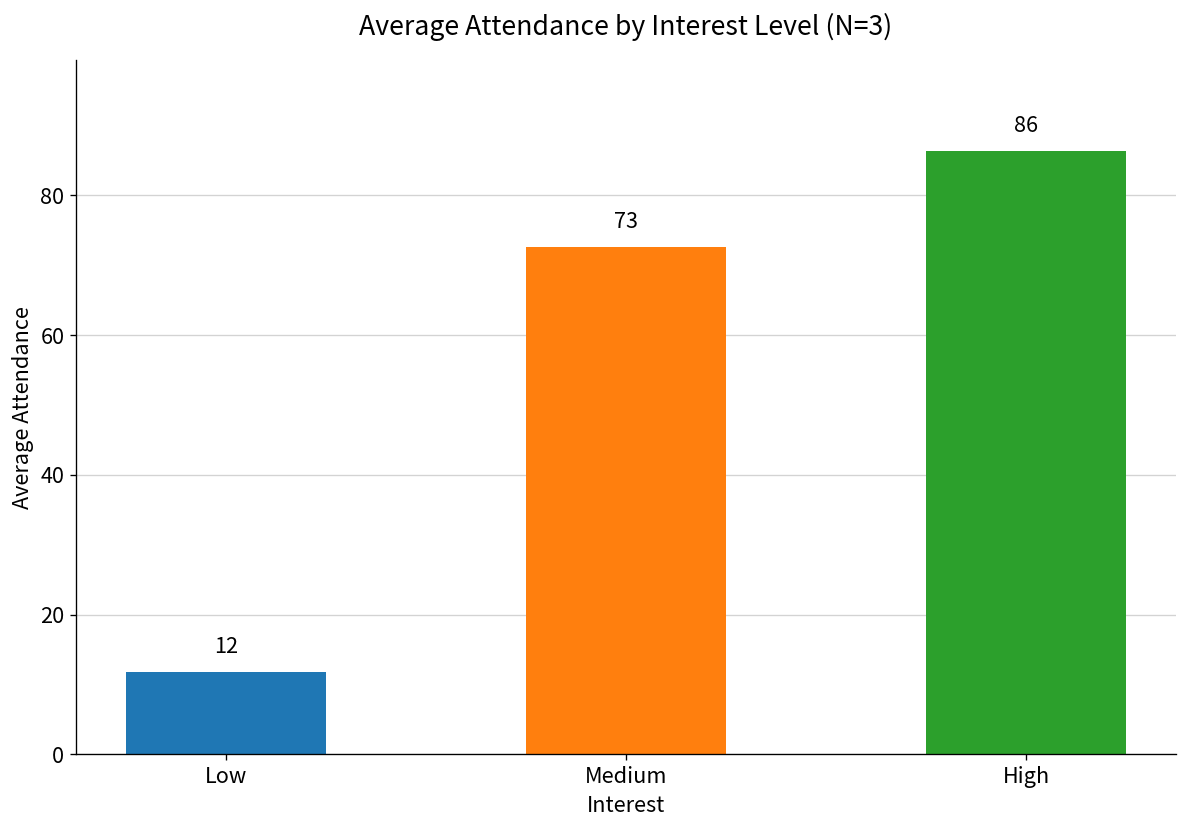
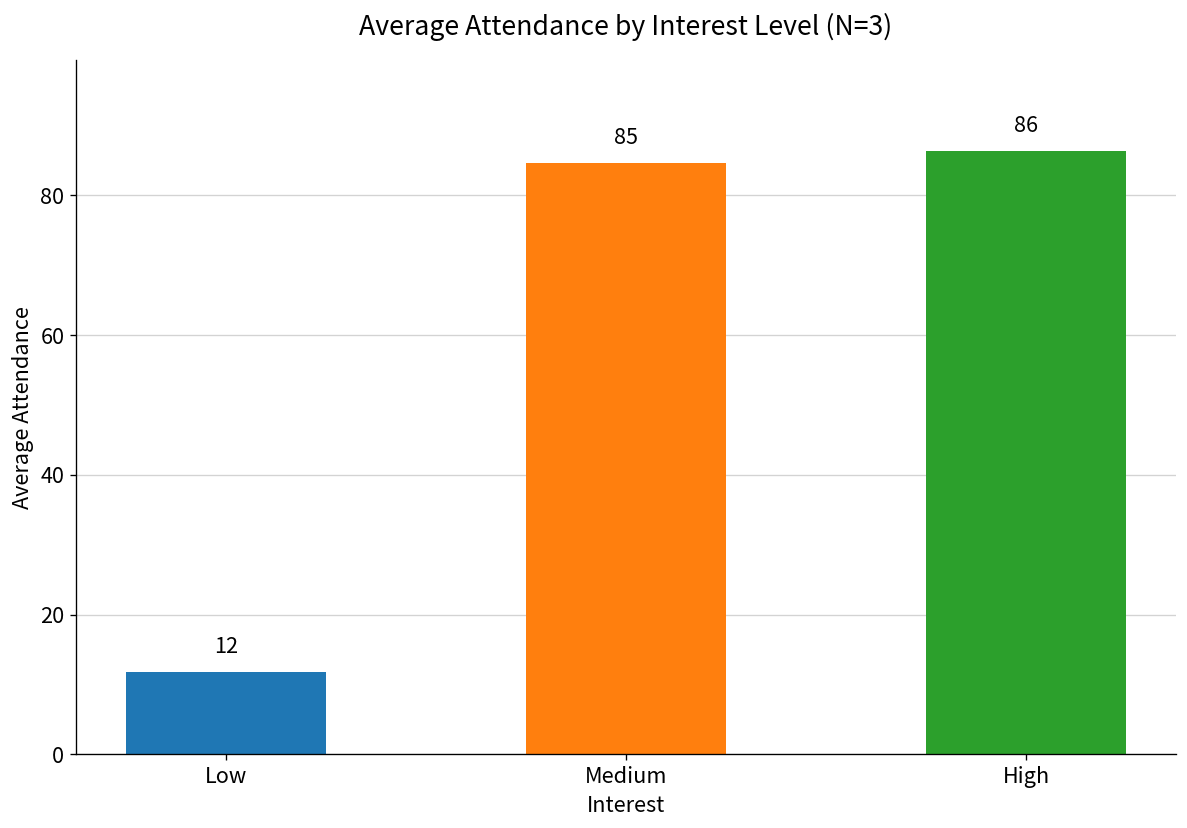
  {
    "Low": 12,
-   "Medium": 73,
+   "Medium": 85,
    "High": 86
  }
